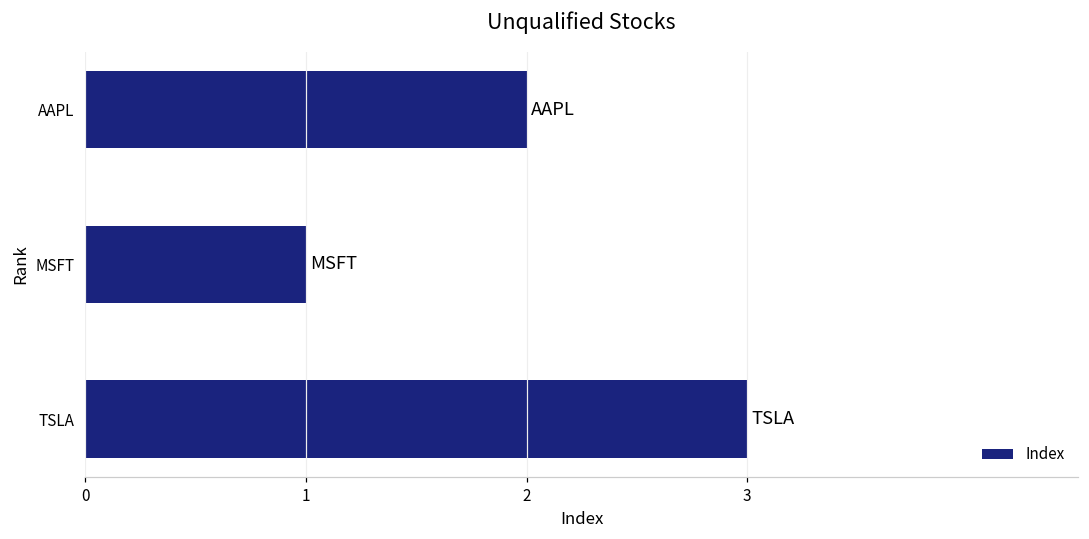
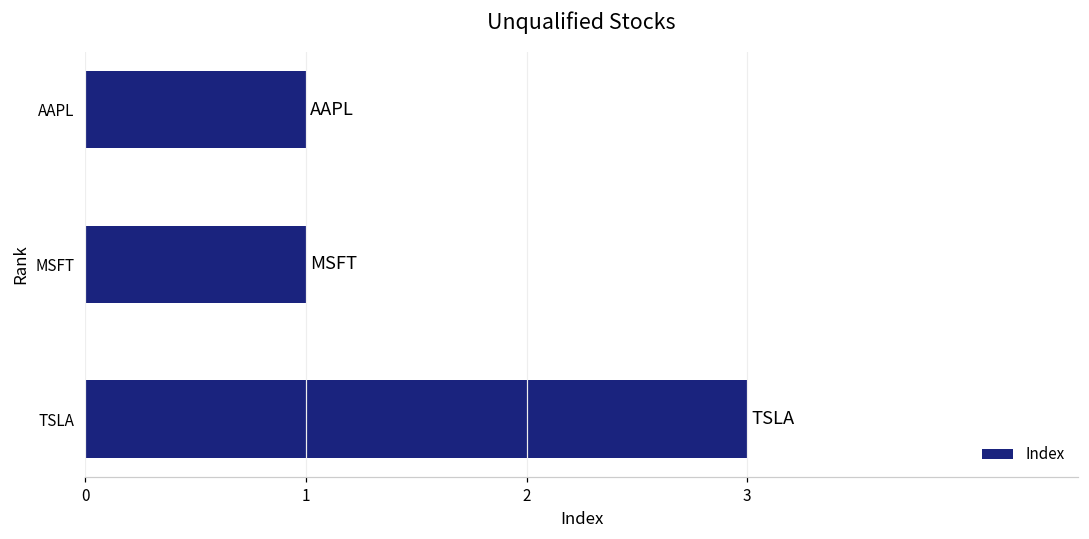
  {
-   "AAPL": 2,
+   "AAPL": 1,
    "MSFT": 1,
    "TSLA": 3
  }
